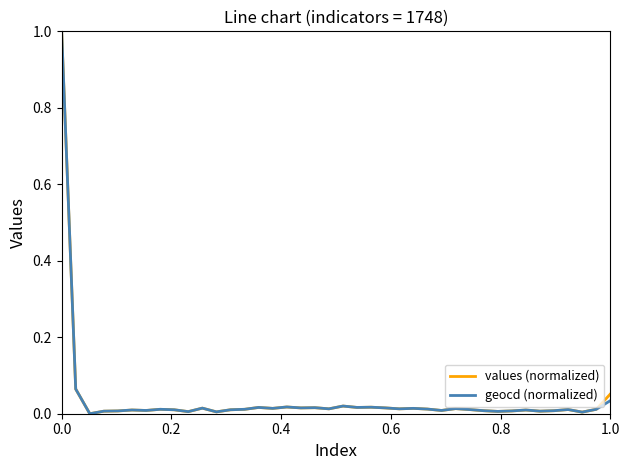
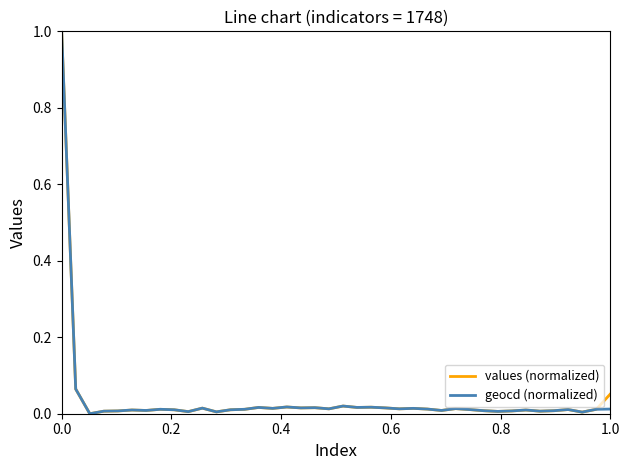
  {
    "values (normalized)": {
      "1.0": 0.05
    },
    "geocd (normalized)": {
-     "1.0": 0.03
+     "1.0": 0.01
    }
  }
